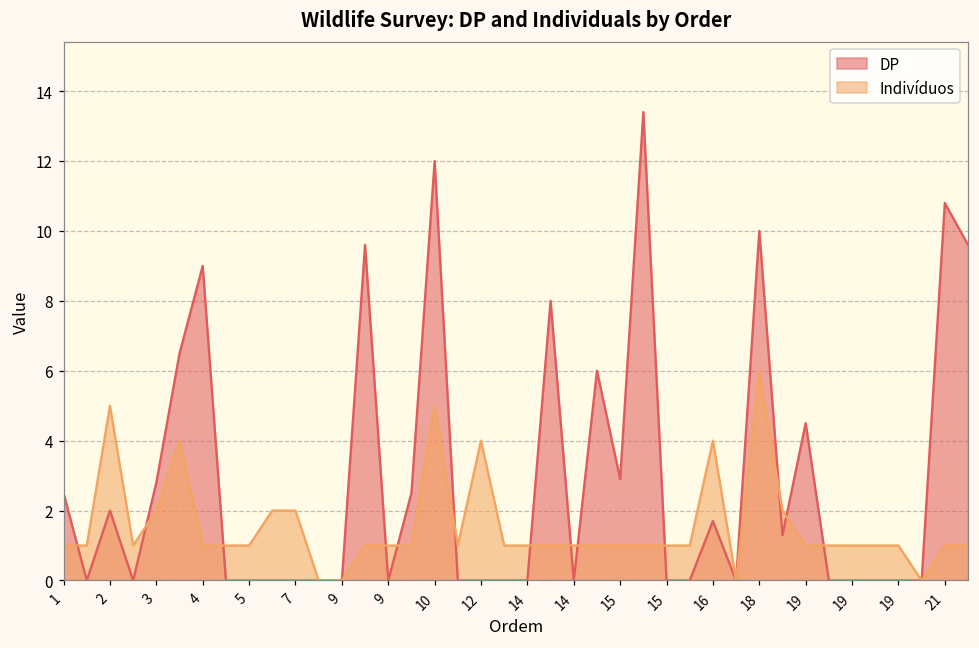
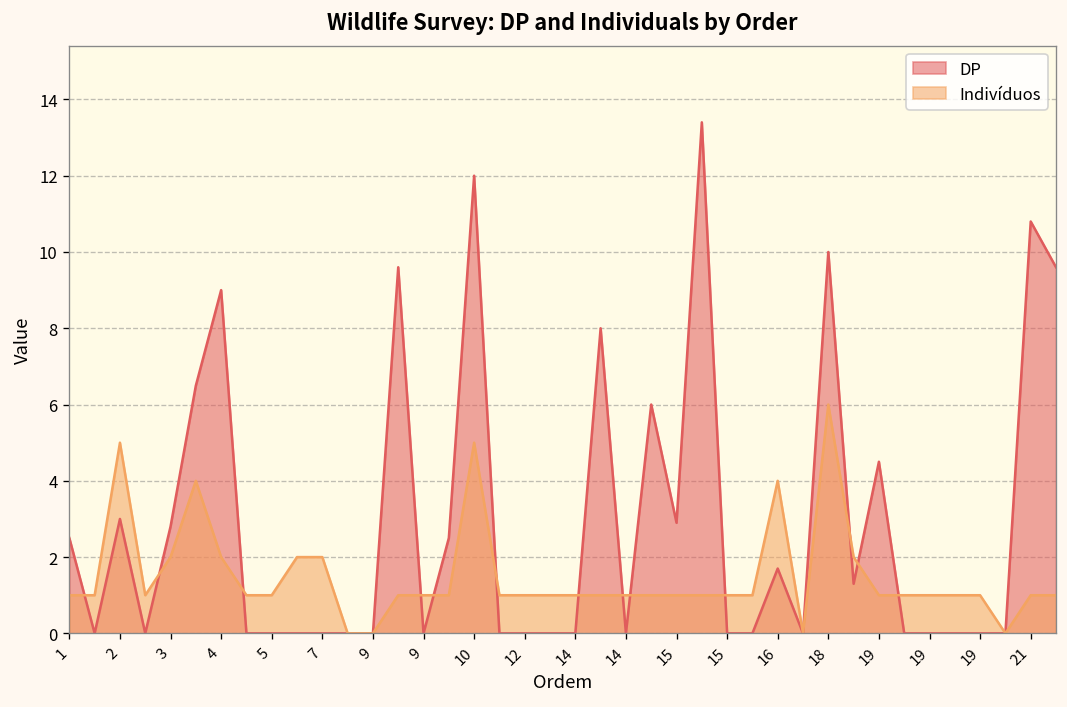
  {
    "DP": {
-     "2": 2,
+     "2": 3,
      "4": 9,
      "10": 12,
      "12": 0,
      "16": 1.7,
      "18": 10
    },
    "Indivíduos": {
      "2": 5,
-     "4": 1,
+     "4": 2,
      "10": 5,
-     "12": 4,
+     "12": 1,
      "16": 4,
      "18": 6
    }
  }
